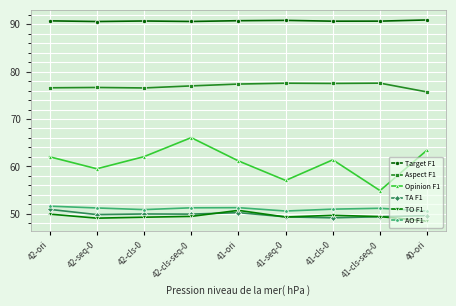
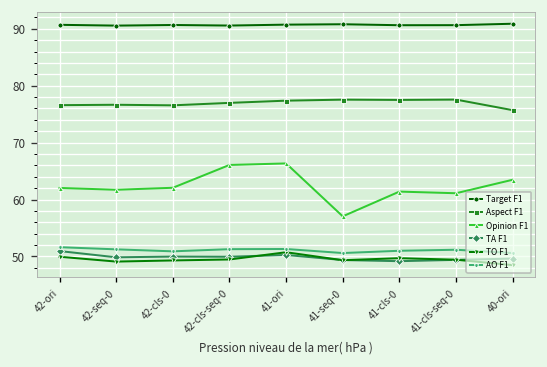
  {
    "Opinion F1": {
      "42-ori": 62,
-     "42-seq-0": 60,
+     "42-seq-0": 62,
      "42-cls-0": 62,
      "42-cls-seq-0": 66,
-     "41-ori": 61,
+     "41-ori": 66,
      "41-seq-0": 57,
      "41-cls-0": 61,
-     "41-cls-seq-0": 55,
+     "41-cls-seq-0": 61,
      "40-ori": 63
    }
  }
